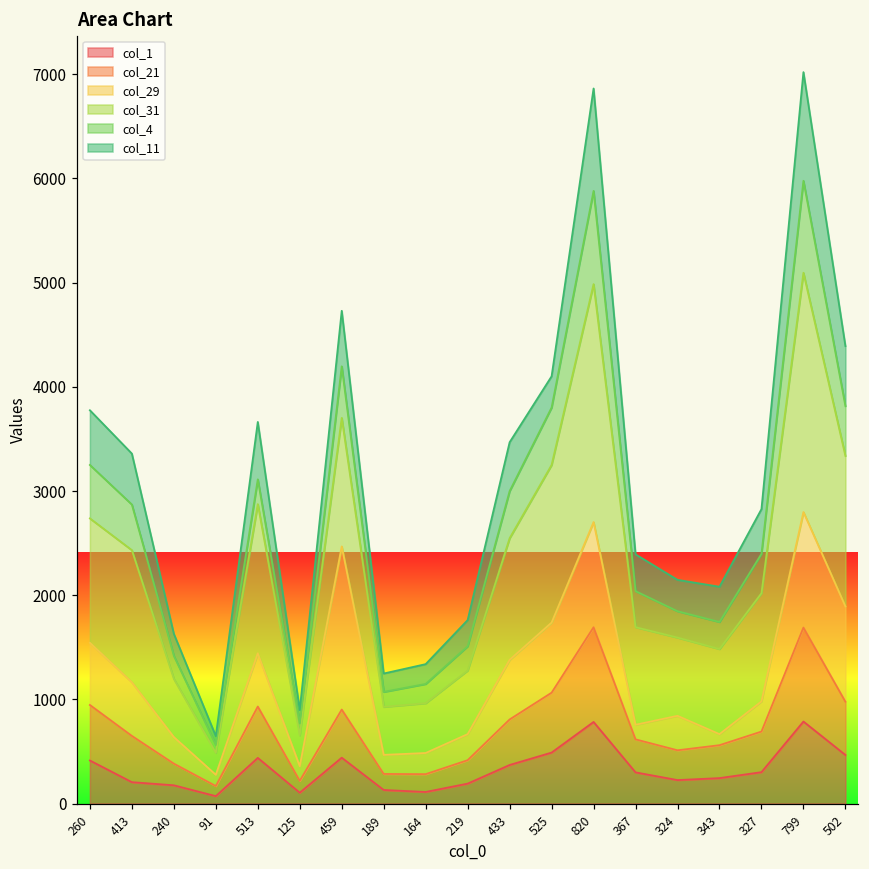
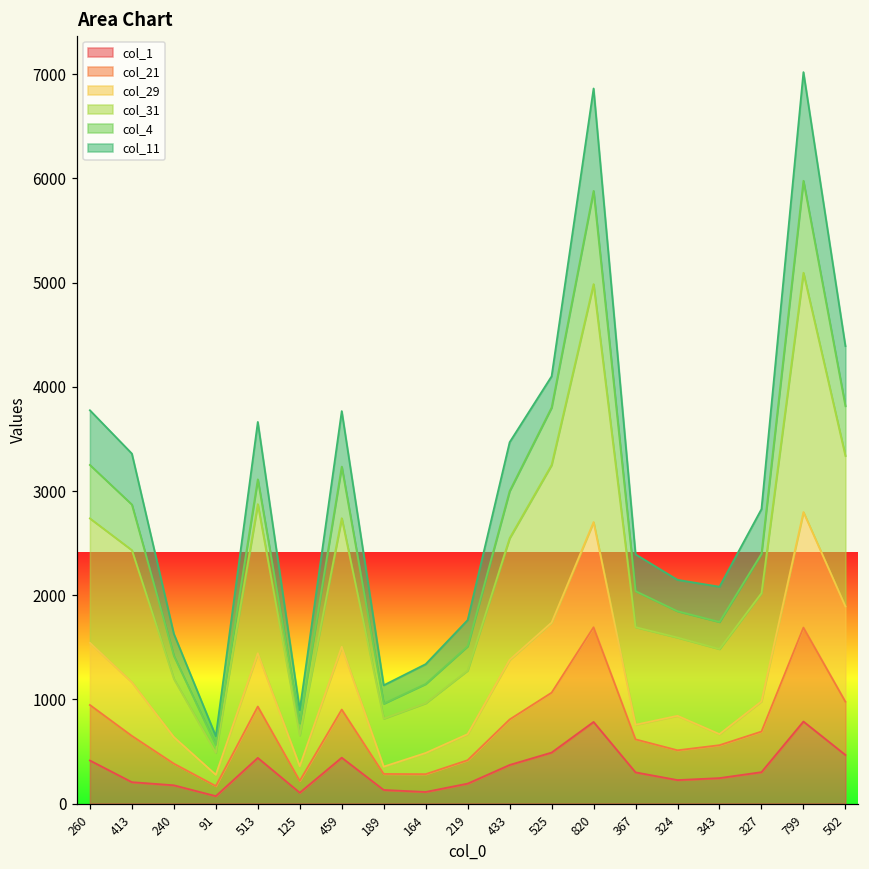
  {
    "col_29": {
      "260": 600,
      "413": 500,
      "240": 300,
      "91": 100,
      "513": 500,
      "125": 100,
-     "459": 1600,
-     "189": 200,
+     "459": 600,
+     "189": 100,
      "164": 200,
      "219": 300,
      "433": 600,
      "525": 700,
      "820": 1000,
      "367": 100,
      "324": 300,
      "343": 100,
      "327": 300,
      "799": 1100,
      "502": 900
    }
  }
